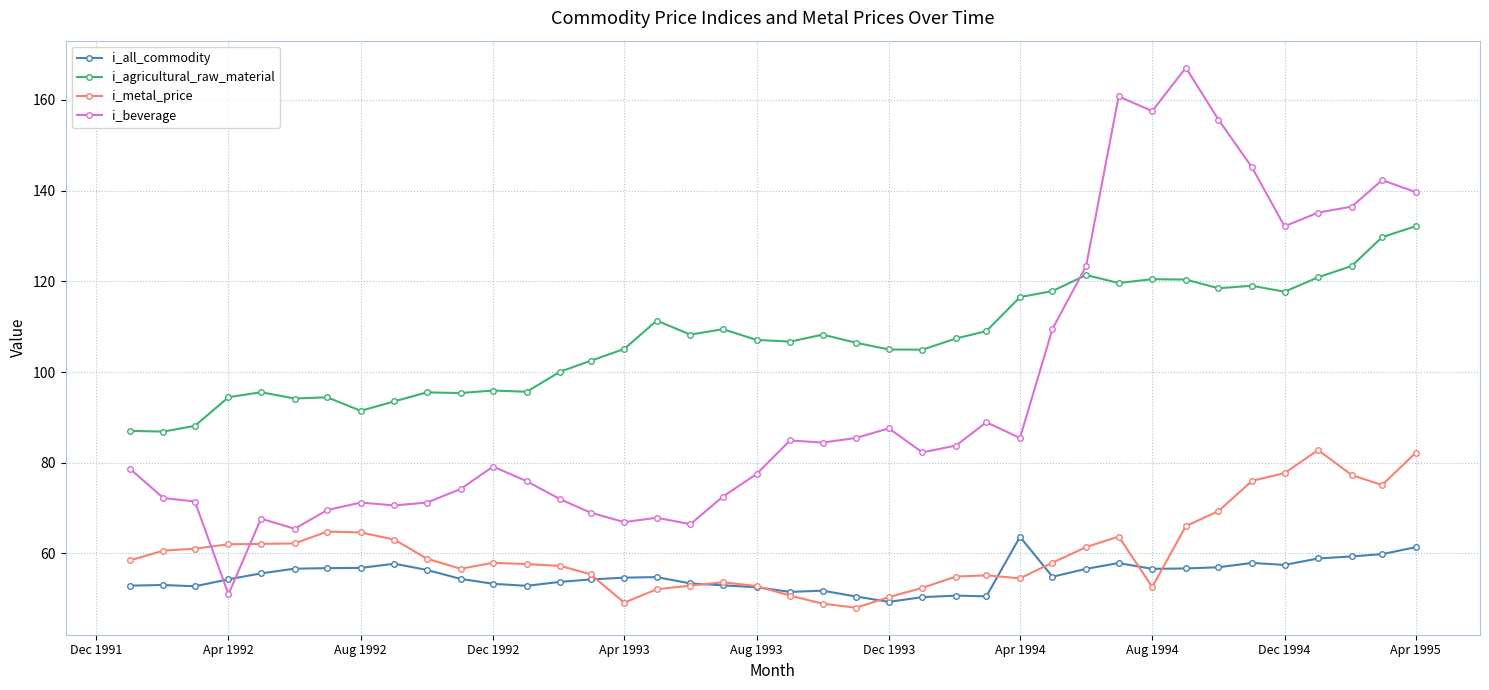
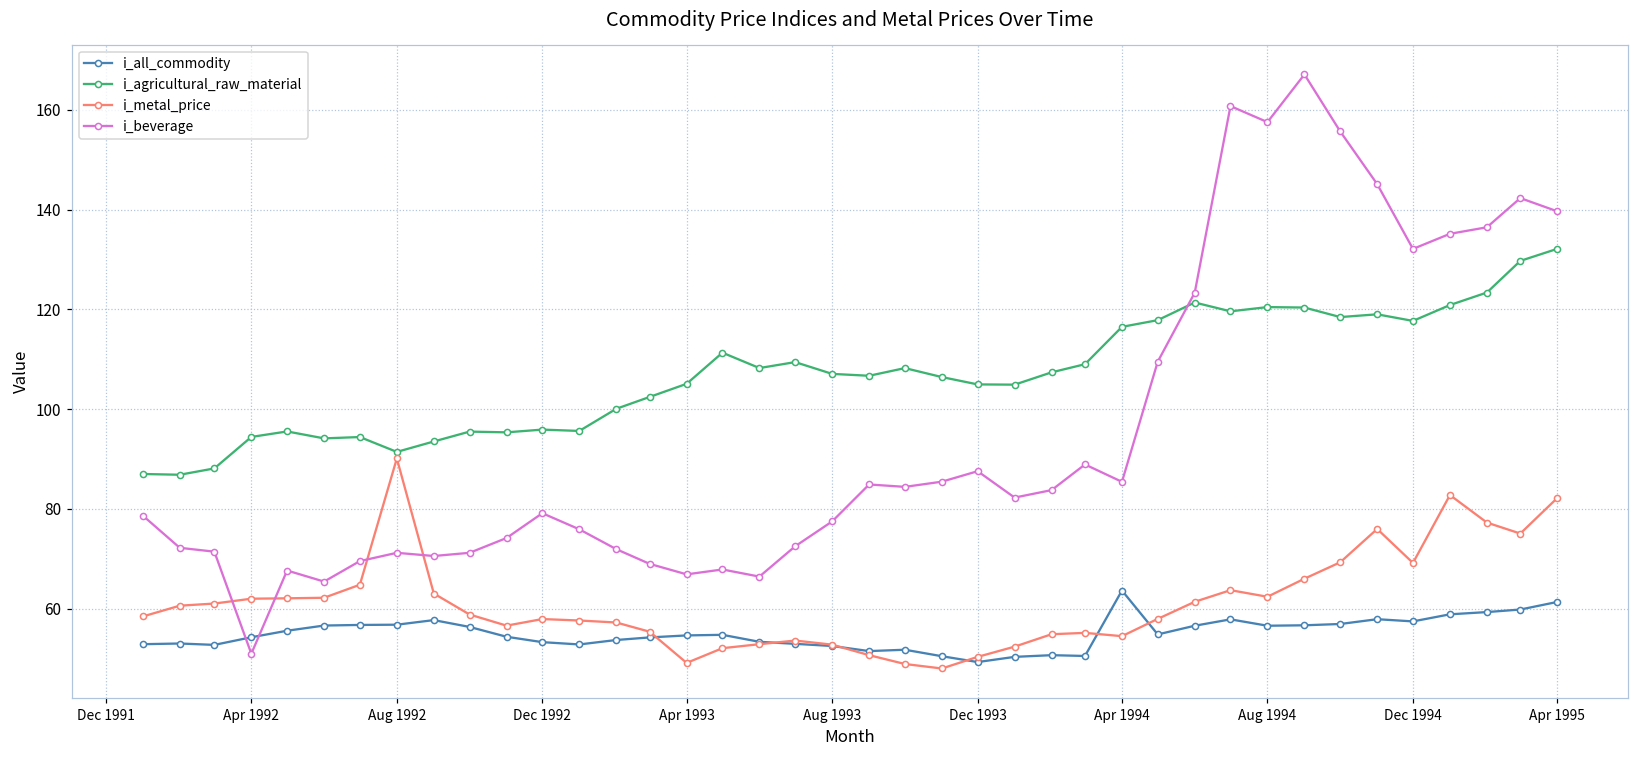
  {
    "i_all_commodity": {
      "Apr 1992": 54,
      "Aug 1992": 57,
      "Dec 1992": 53,
      "Apr 1993": 55,
      "Dec 1993": 49,
      "Apr 1994": 64,
      "Aug 1994": 57,
      "Dec 1994": 57,
      "Apr 1995": 61
    },
    "i_agricultural_raw_material": {
      "Apr 1992": 94,
      "Aug 1992": 91,
      "Dec 1992": 96,
      "Apr 1993": 105,
      "Aug 1993": 107,
      "Dec 1993": 105,
      "Apr 1994": 117,
      "Aug 1994": 120,
      "Dec 1994": 118,
      "Apr 1995": 132
    },
    "i_metal_price": {
      "Apr 1992": 62,
-     "Aug 1992": 65,
+     "Aug 1992": 90,
      "Dec 1992": 58,
      "Apr 1993": 49,
      "Dec 1993": 50,
      "Apr 1994": 55,
-     "Aug 1994": 53,
-     "Dec 1994": 78,
+     "Aug 1994": 62,
+     "Dec 1994": 69,
      "Apr 1995": 82
    },
    "i_beverage": {
      "Apr 1992": 51,
      "Aug 1992": 71,
      "Dec 1992": 79,
      "Apr 1993": 67,
      "Aug 1993": 78,
      "Dec 1993": 88,
      "Apr 1994": 85,
      "Aug 1994": 158,
      "Dec 1994": 132,
      "Apr 1995": 140
    }
  }
